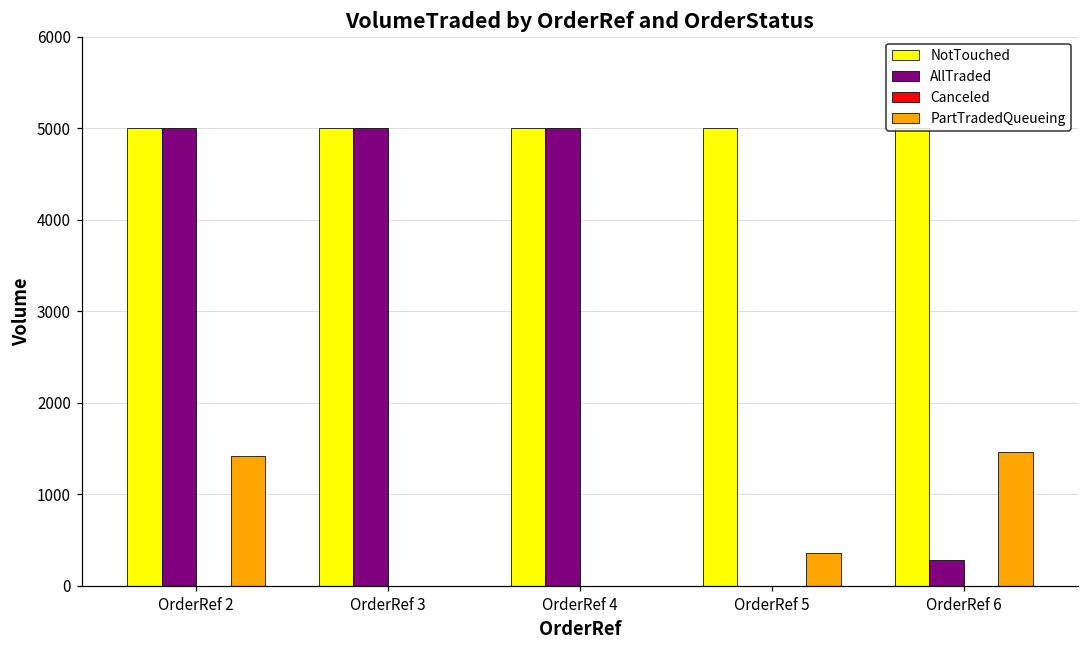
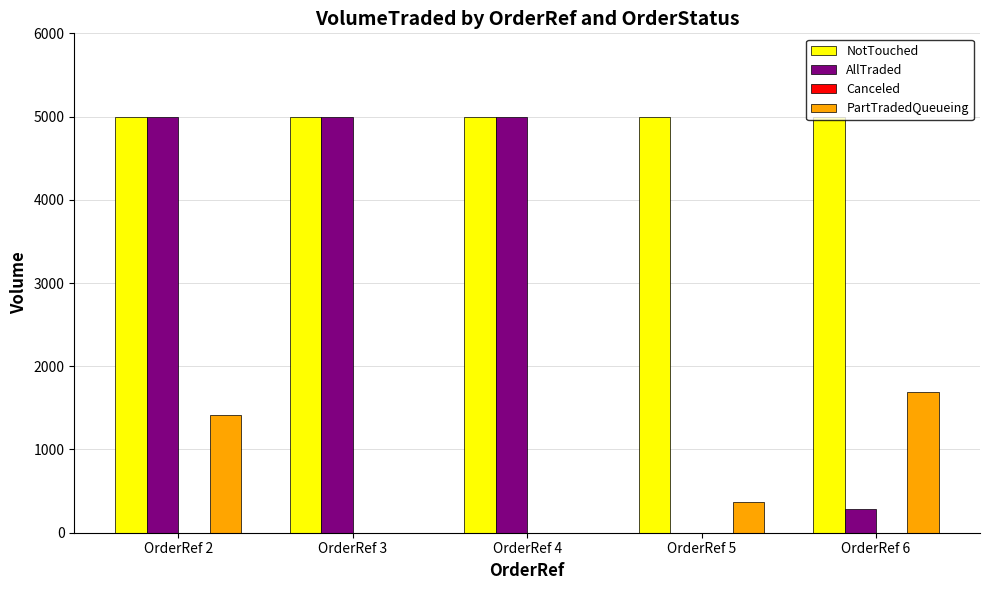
  {
    "NotTouched": {
      "OrderRef 2": 5000,
      "OrderRef 3": 5000,
      "OrderRef 4": 5000,
      "OrderRef 5": 5000
    },
    "AllTraded": {
      "OrderRef 2": 5000,
      "OrderRef 3": 5000,
      "OrderRef 4": 5000,
      "OrderRef 5": 0,
      "OrderRef 6": 300
    },
    "Canceled": {
      "OrderRef 2": 0,
      "OrderRef 3": 0,
      "OrderRef 4": 0,
      "OrderRef 5": 0,
      "OrderRef 6": 0
    },
    "PartTradedQueueing": {
      "OrderRef 2": 1400,
      "OrderRef 3": 0,
      "OrderRef 4": 0,
      "OrderRef 5": 400,
-     "OrderRef 6": 1500
+     "OrderRef 6": 1700
    }
  }
